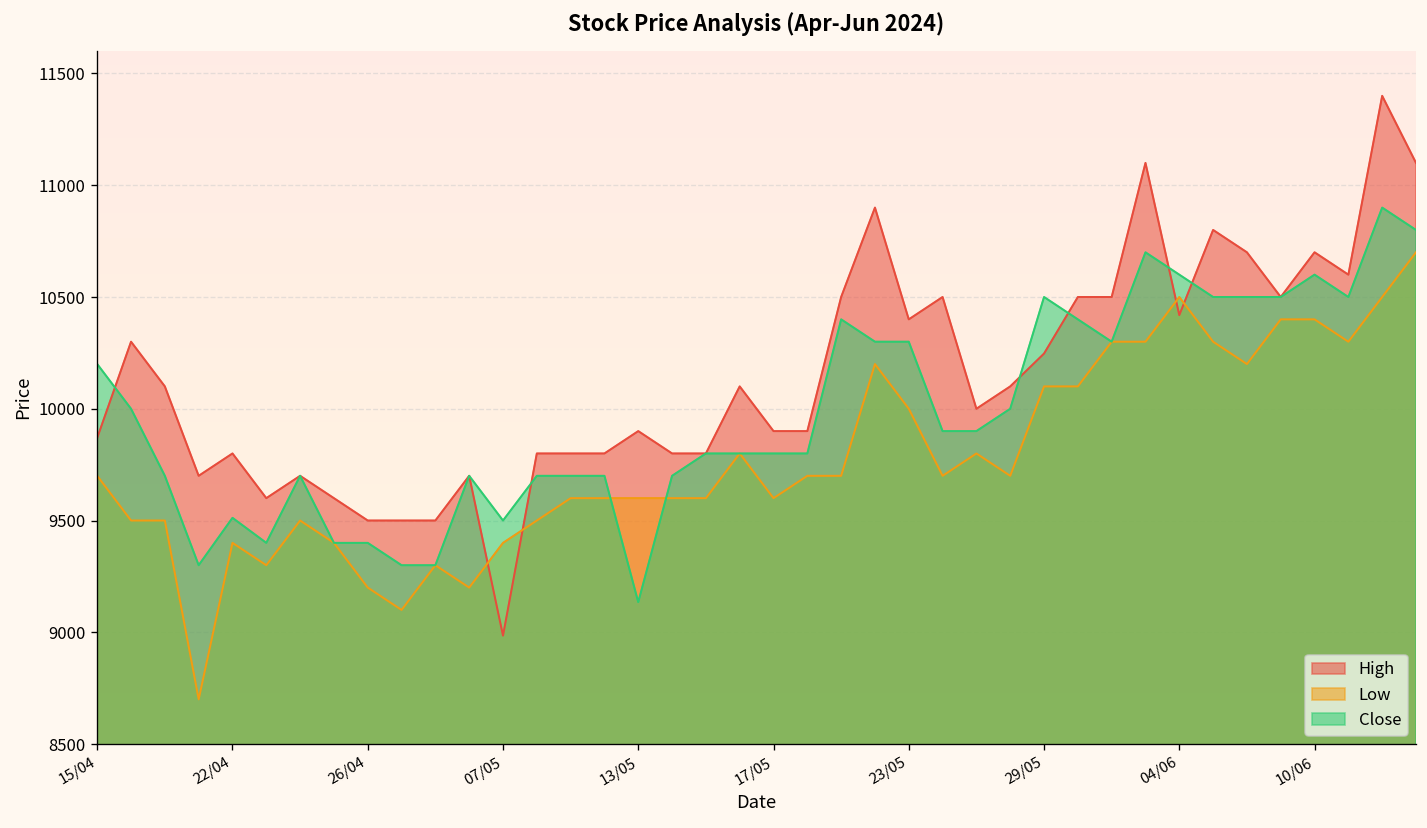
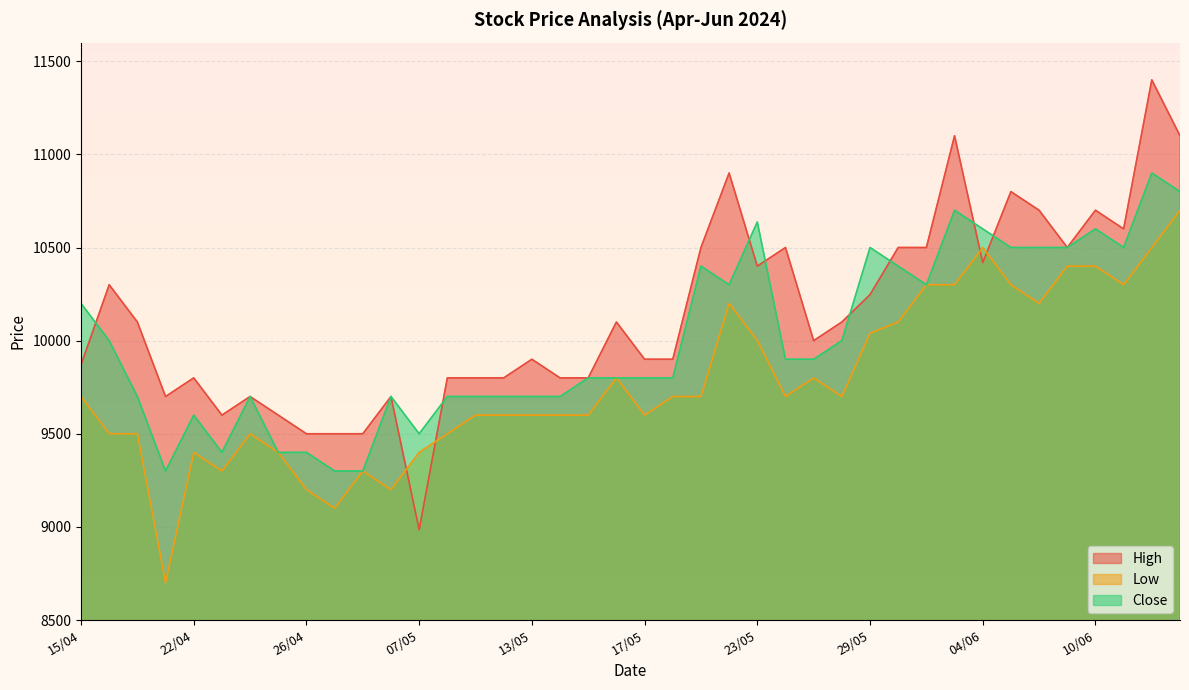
  {
    "High": {
      "15/04": 9870,
      "22/04": 9800,
      "26/04": 9500,
      "07/05": 8990,
      "13/05": 9900,
      "17/05": 9900,
      "23/05": 10400,
      "29/05": 10250,
      "04/06": 10420,
      "10/06": 10700
    },
    "Low": {
      "15/04": 9700,
      "22/04": 9400,
      "26/04": 9200,
      "07/05": 9400,
      "13/05": 9600,
      "17/05": 9600,
      "23/05": 10000,
-     "29/05": 10100,
+     "29/05": 10040,
      "04/06": 10500,
      "10/06": 10400
    },
    "Close": {
      "15/04": 10200,
-     "22/04": 9510,
+     "22/04": 9600,
      "26/04": 9400,
      "07/05": 9500,
-     "13/05": 9140,
+     "13/05": 9700,
      "17/05": 9800,
-     "23/05": 10300,
+     "23/05": 10640,
      "29/05": 10500,
      "04/06": 10600,
      "10/06": 10600
    }
  }
